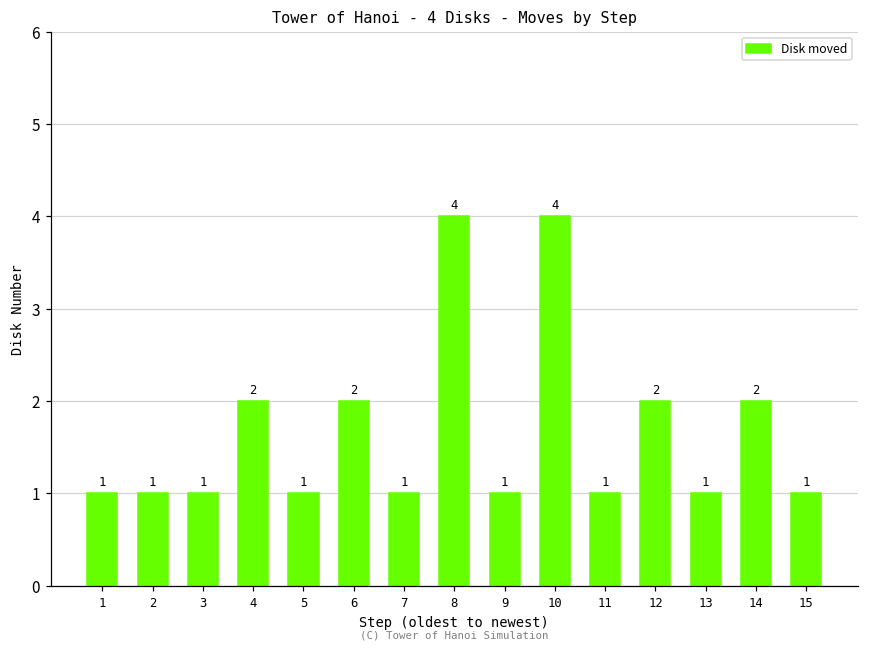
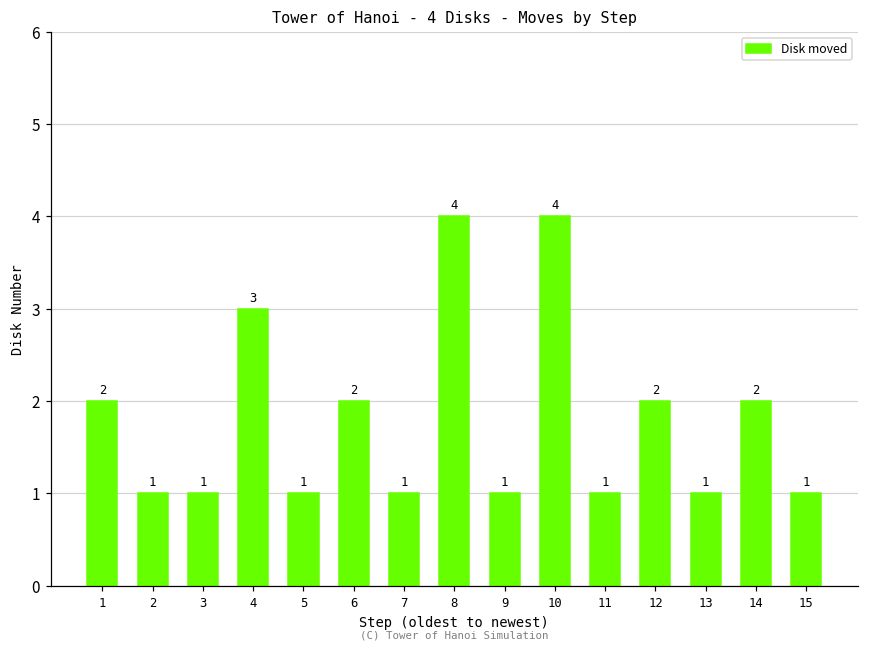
  {
-   "1": 1,
+   "1": 2,
    "2": 1,
    "3": 1,
-   "4": 2,
+   "4": 3,
    "5": 1,
    "6": 2,
    "7": 1,
    "8": 4,
    "9": 1,
    "10": 4,
    "11": 1,
    "12": 2,
    "13": 1,
    "14": 2,
    "15": 1
  }
